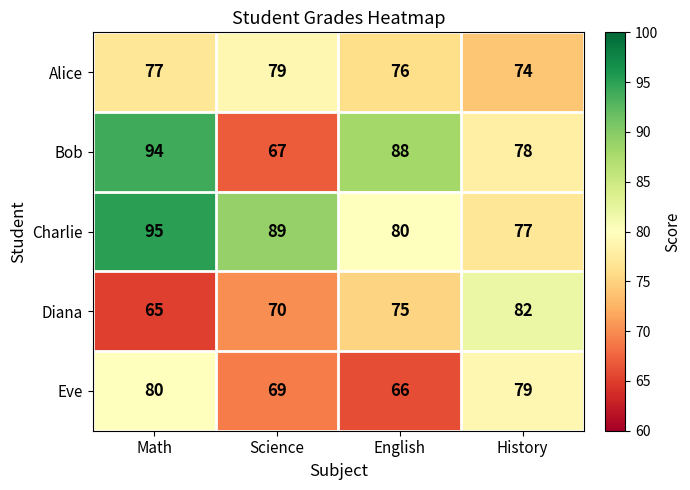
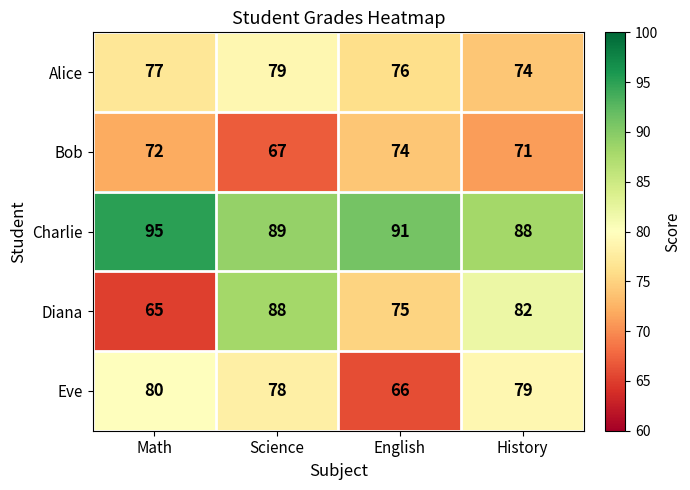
  {
    "Alice": {
      "Math": 77,
      "Science": 79,
      "English": 76,
      "History": 74
    },
    "Bob": {
-     "Math": 94,
+     "Math": 72,
      "Science": 67,
-     "English": 88,
-     "History": 78
+     "English": 74,
+     "History": 71
    },
    "Charlie": {
      "Math": 95,
      "Science": 89,
-     "English": 80,
-     "History": 77
+     "English": 91,
+     "History": 88
    },
    "Diana": {
      "Math": 65,
-     "Science": 70,
+     "Science": 88,
      "English": 75,
      "History": 82
    },
    "Eve": {
      "Math": 80,
-     "Science": 69,
+     "Science": 78,
      "English": 66,
      "History": 79
    }
  }
